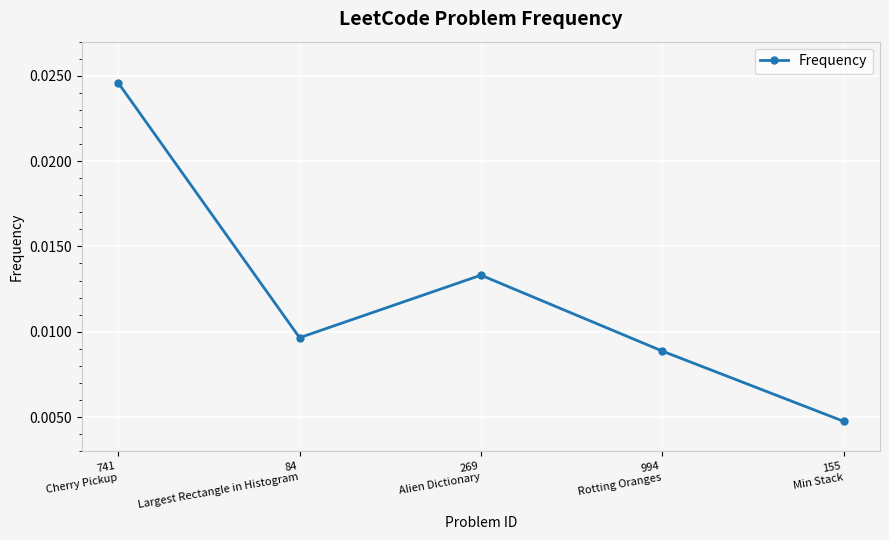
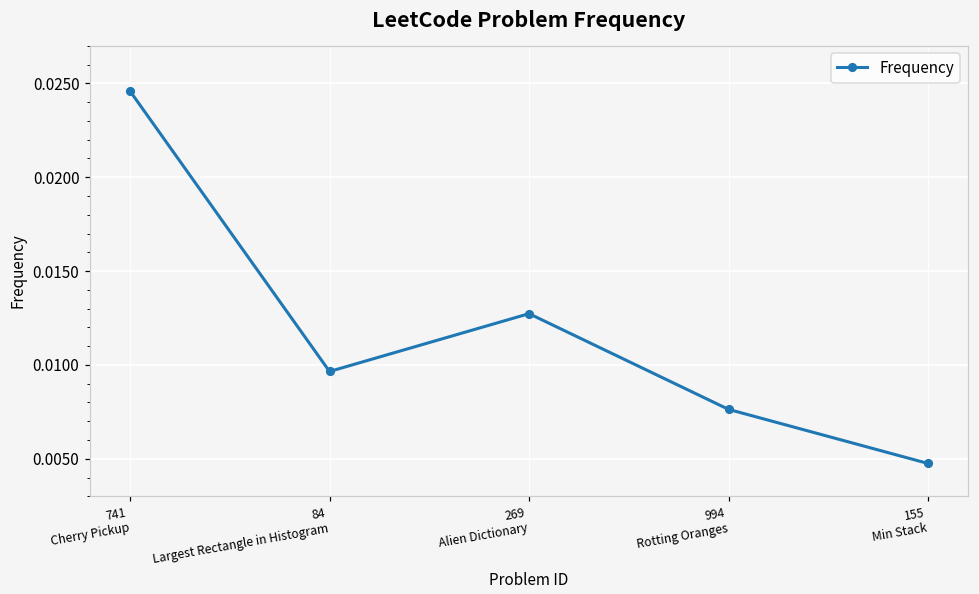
  {
    "741 Cherry Pickup": 0.0246,
    "84 Largest Rectangle in Histogram": 0.0097,
-   "269 Alien Dictionary": 0.0133,
-   "994 Rotting Oranges": 0.0089,
+   "269 Alien Dictionary": 0.0127,
+   "994 Rotting Oranges": 0.0076,
    "155 Min Stack": 0.0047
  }
